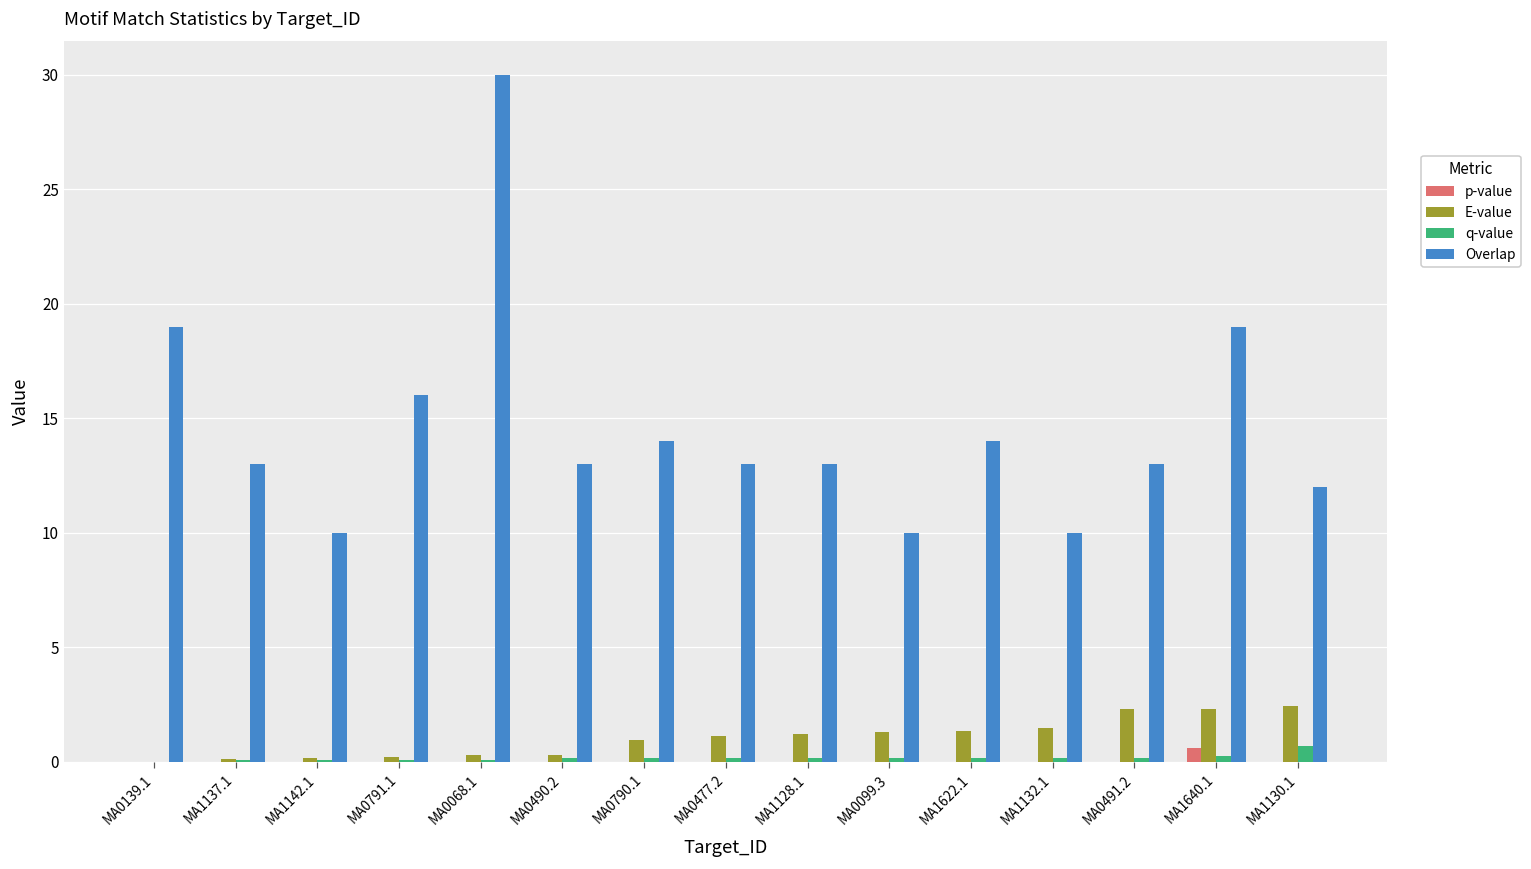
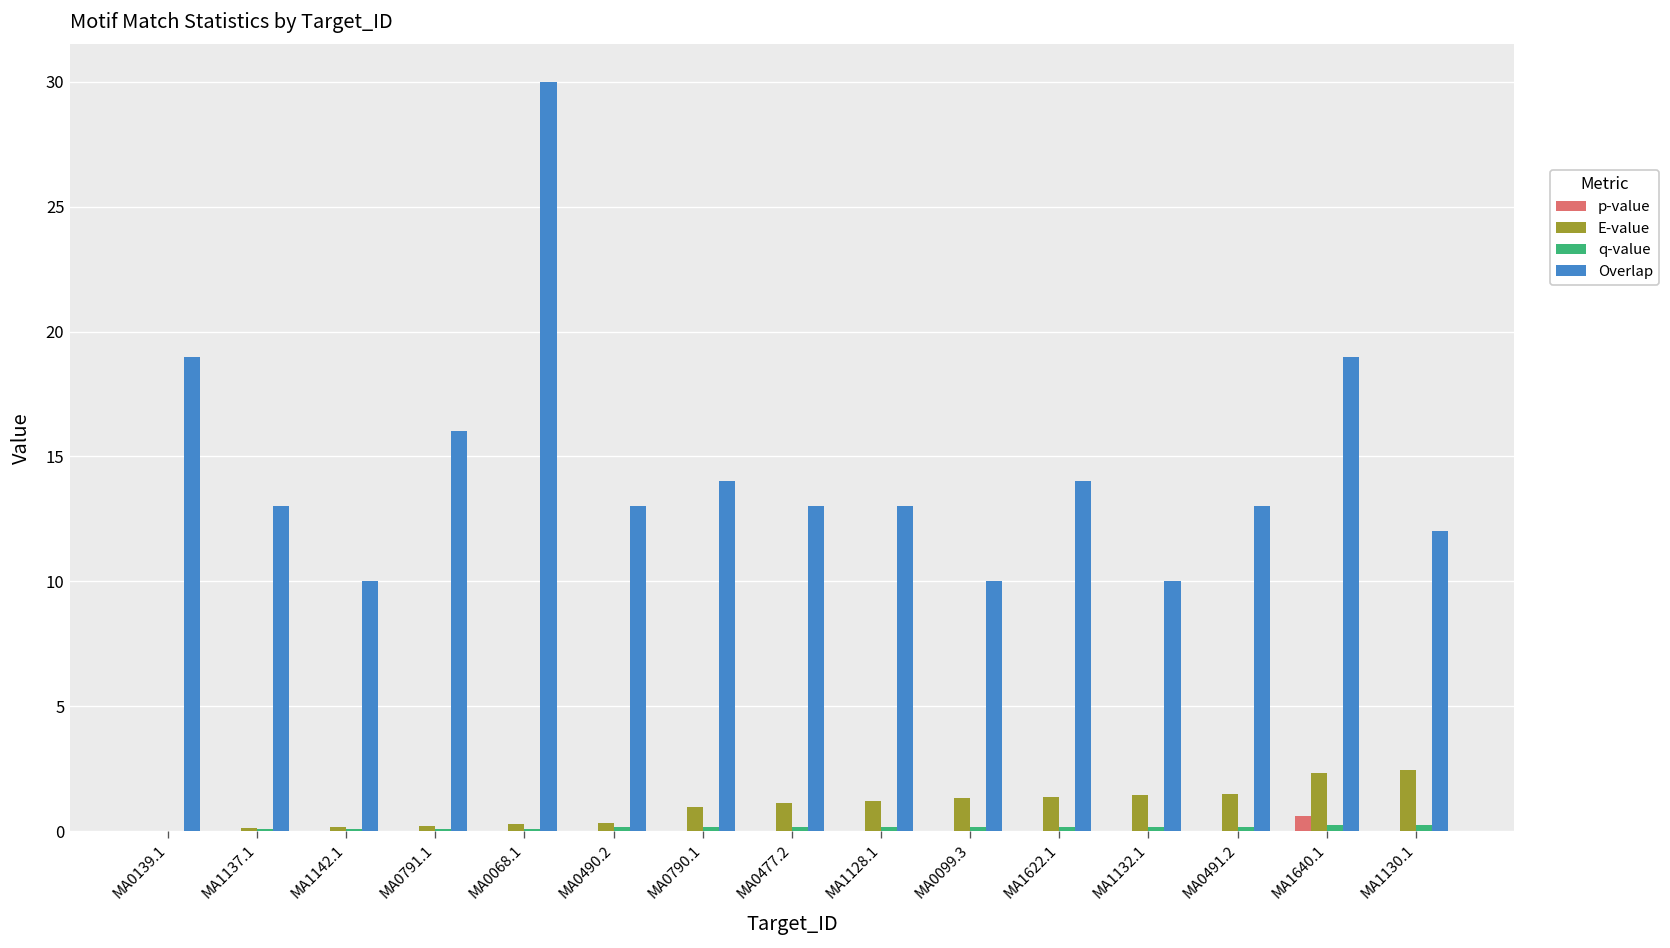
  {
    "p-value": {
      "MA1640.1": 0.6
    },
    "E-value": {
      "MA1137.1": 0.1,
      "MA1142.1": 0.2,
      "MA0791.1": 0.2,
      "MA0068.1": 0.3,
      "MA0490.2": 0.3,
      "MA0790.1": 0.9,
      "MA0477.2": 1.1,
      "MA1128.1": 1.2,
      "MA0099.3": 1.3,
      "MA1622.1": 1.3,
      "MA1132.1": 1.5,
-     "MA0491.2": 2.3,
+     "MA0491.2": 1.5,
      "MA1640.1": 2.3,
      "MA1130.1": 2.5
    },
    "q-value": {
      "MA0490.2": 0.2,
      "MA0790.1": 0.2,
      "MA0477.2": 0.2,
      "MA1128.1": 0.2,
      "MA0099.3": 0.2,
      "MA1622.1": 0.2,
      "MA1132.1": 0.2,
      "MA0491.2": 0.2,
      "MA1640.1": 0.3,
-     "MA1130.1": 0.7
+     "MA1130.1": 0.3
    },
    "Overlap": {
      "MA0139.1": 19.0,
      "MA1137.1": 13.0,
      "MA1142.1": 10.0,
      "MA0791.1": 16.0,
      "MA0068.1": 30.0,
      "MA0490.2": 13.0,
      "MA0790.1": 14.0,
      "MA0477.2": 13.0,
      "MA1128.1": 13.0,
      "MA0099.3": 10.0,
      "MA1622.1": 14.0,
      "MA1132.1": 10.0,
      "MA0491.2": 13.0,
      "MA1640.1": 19.0,
      "MA1130.1": 12.0
    }
  }
